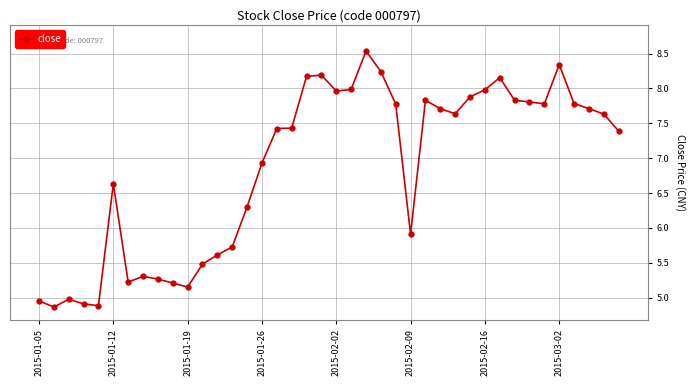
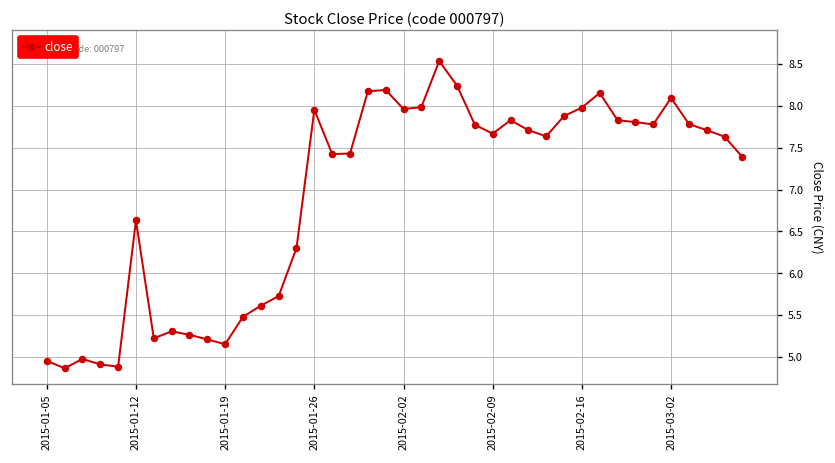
  {
    "2015-01-05": 5.0,
    "2015-01-12": 6.6,
    "2015-01-19": 5.2,
-   "2015-01-26": 6.9,
+   "2015-01-26": 8.0,
    "2015-02-02": 8.0,
-   "2015-02-09": 5.9,
+   "2015-02-09": 7.7,
    "2015-02-16": 8.0,
-   "2015-03-02": 8.3
+   "2015-03-02": 8.1
  }
